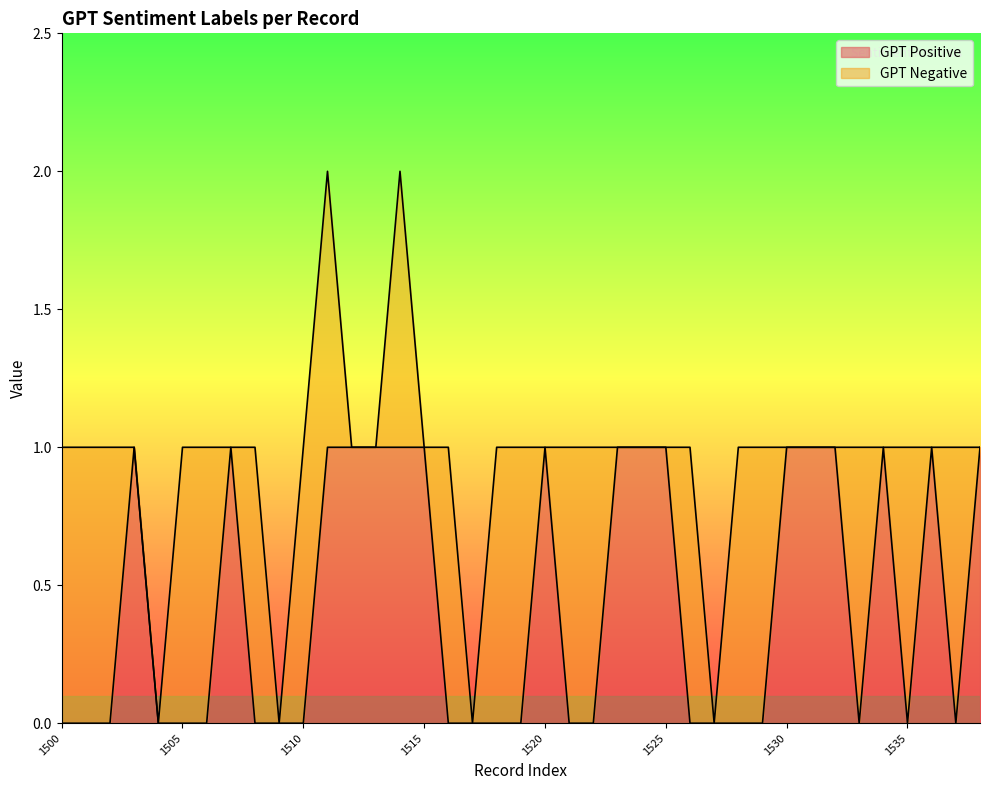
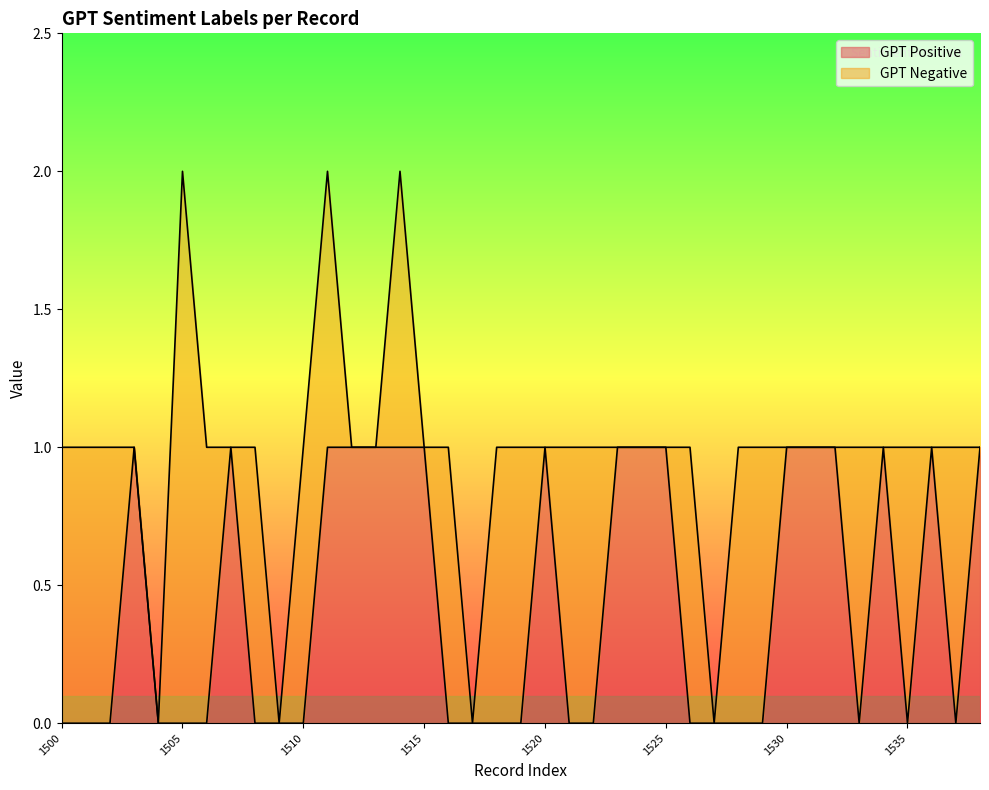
  {
    "GPT Negative": {
      "1500": 1,
-     "1505": 1,
+     "1505": 2,
      "1510": 1,
      "1535": 1
    }
  }
